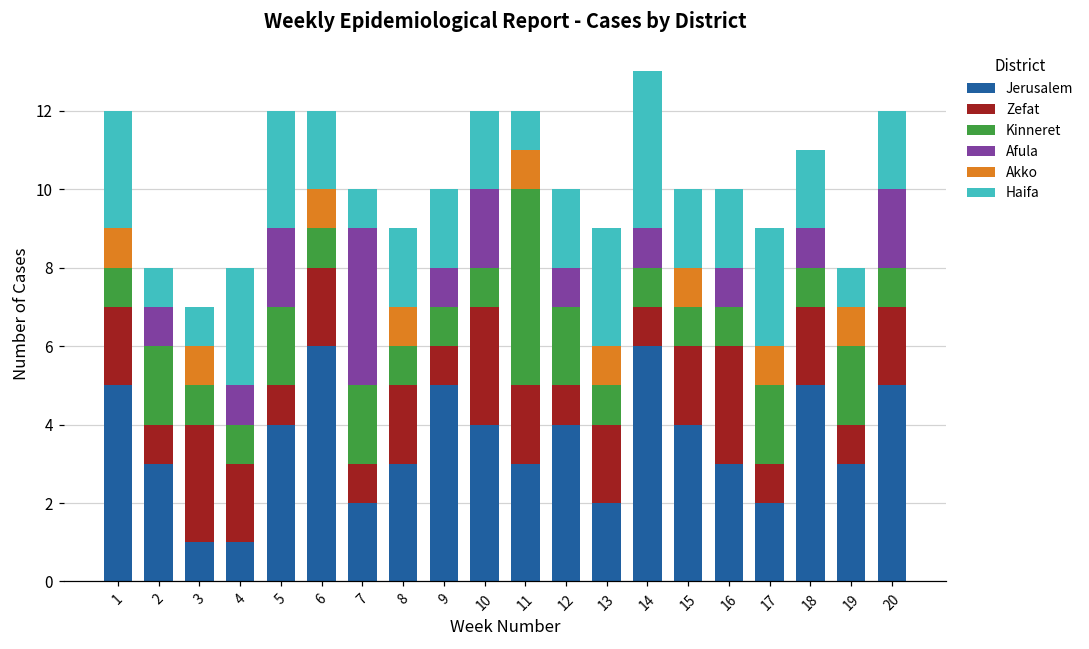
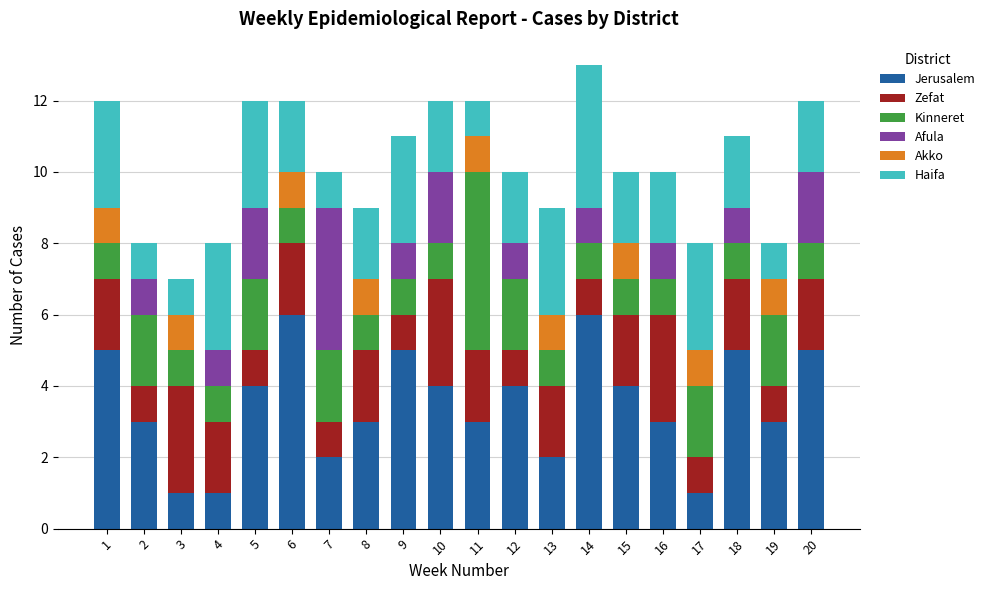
  {
    "Jerusalem": {
      "1": 5,
      "2": 3,
      "3": 1,
      "4": 1,
      "5": 4,
      "6": 6,
      "7": 2,
      "8": 3,
      "9": 5,
      "10": 4,
      "11": 3,
      "12": 4,
      "13": 2,
      "14": 6,
      "15": 4,
      "16": 3,
-     "17": 2,
+     "17": 1,
      "18": 5,
      "19": 3,
      "20": 5
    },
    "Zefat": {
      "1": 2,
      "2": 1,
      "3": 3,
      "4": 2,
      "5": 1,
      "6": 2,
      "7": 1,
      "8": 2,
      "9": 1,
      "10": 3,
      "11": 2,
      "12": 1,
      "13": 2,
      "14": 1,
      "15": 2,
      "16": 3,
      "17": 1,
      "18": 2,
      "19": 1,
      "20": 2
    },
    "Kinneret": {
      "1": 1,
      "2": 2,
      "3": 1,
      "4": 1,
      "5": 2,
      "6": 1,
      "7": 2,
      "8": 1,
      "9": 1,
      "10": 1,
      "11": 5,
      "12": 2,
      "13": 1,
      "14": 1,
      "15": 1,
      "16": 1,
      "17": 2,
      "18": 1,
      "19": 2,
      "20": 1
    },
    "Afula": {
      "1": 0,
      "2": 1,
      "3": 0,
      "4": 1,
      "5": 2,
      "6": 0,
      "7": 4,
      "8": 0,
      "9": 1,
      "10": 2,
      "11": 0,
      "12": 1,
      "13": 0,
      "14": 1,
      "15": 0,
      "16": 1,
      "17": 0,
      "18": 1,
      "19": 0,
      "20": 2
    },
    "Akko": {
      "1": 1,
      "2": 0,
      "3": 1,
      "4": 0,
      "5": 0,
      "6": 1,
      "7": 0,
      "8": 1,
      "9": 0,
      "10": 0,
      "11": 1,
      "12": 0,
      "13": 1,
      "14": 0,
      "15": 1,
      "16": 0,
      "17": 1,
      "18": 0,
      "19": 1,
      "20": 0
    },
    "Haifa": {
      "1": 3,
      "2": 1,
      "3": 1,
      "4": 3,
      "5": 3,
      "6": 2,
      "7": 1,
      "8": 2,
-     "9": 2,
+     "9": 3,
      "10": 2,
      "11": 1,
      "12": 2,
      "13": 3,
      "14": 4,
      "15": 2,
      "16": 2,
      "17": 3,
      "18": 2,
      "19": 1,
      "20": 2
    }
  }
